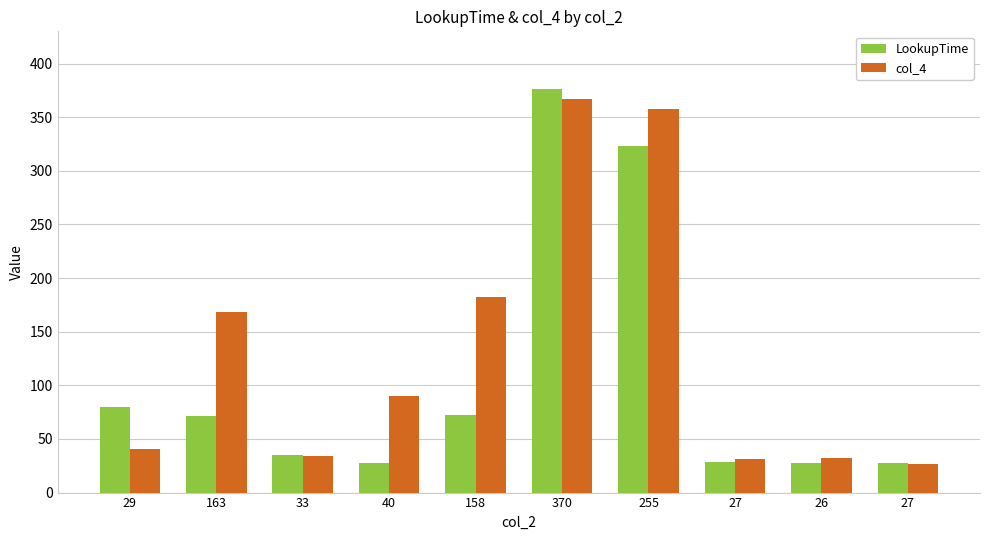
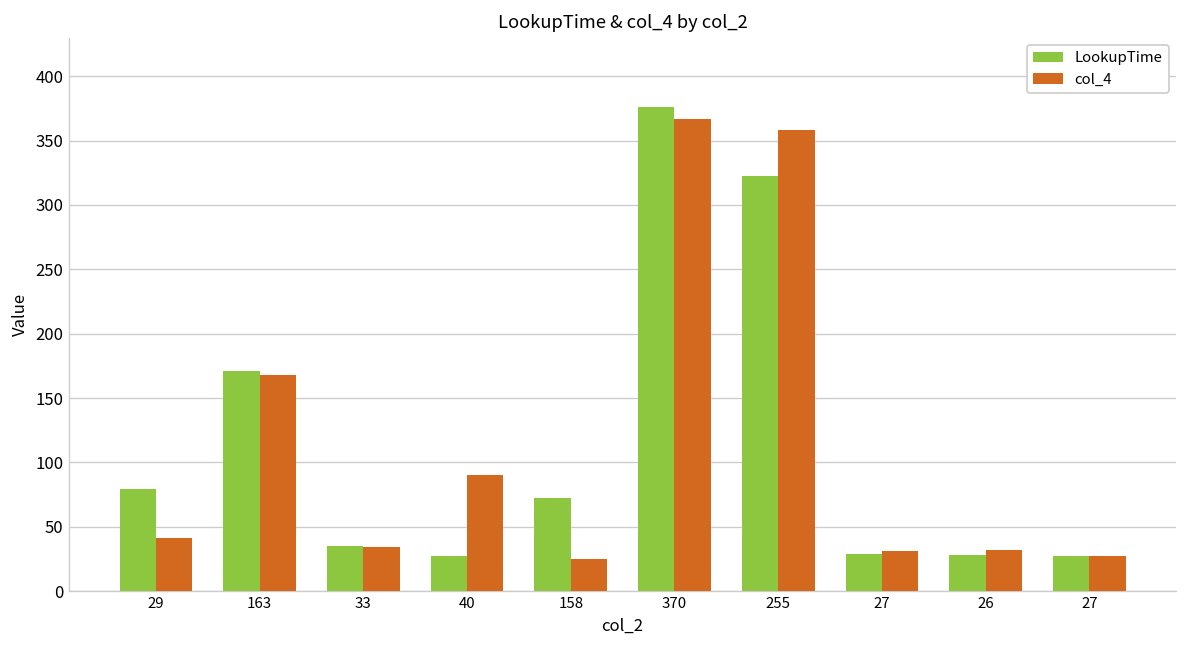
  {
    "LookupTime": {
      "29": 80,
-     "163": 72,
+     "163": 171,
      "33": 35,
      "40": 27,
      "158": 72,
      "370": 376,
      "255": 323,
      "26": 28
    },
    "col_4": {
      "29": 41,
      "163": 168,
      "33": 34,
      "40": 90,
-     "158": 182,
+     "158": 25,
      "370": 367,
      "255": 358,
      "26": 32
    }
  }
